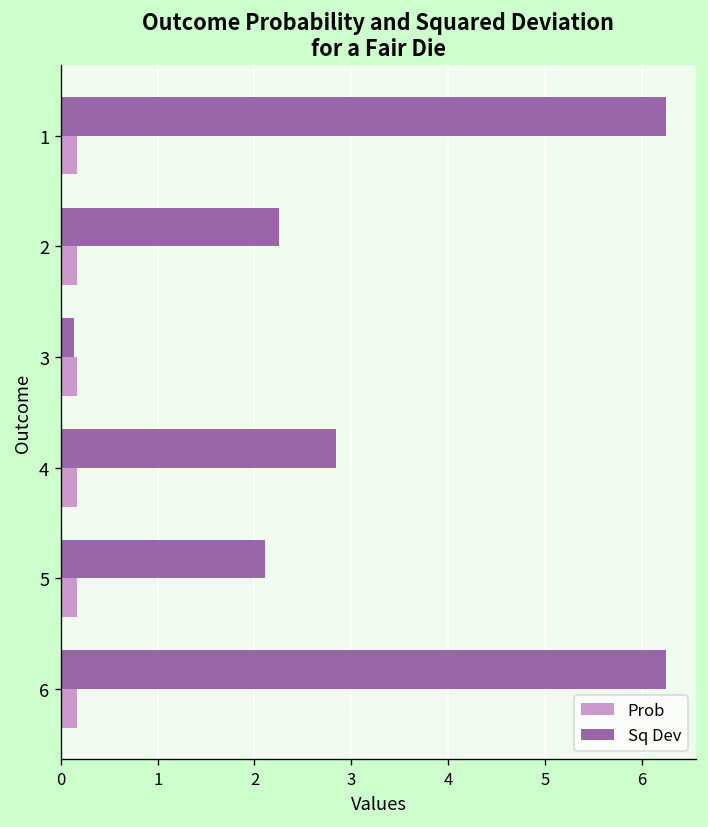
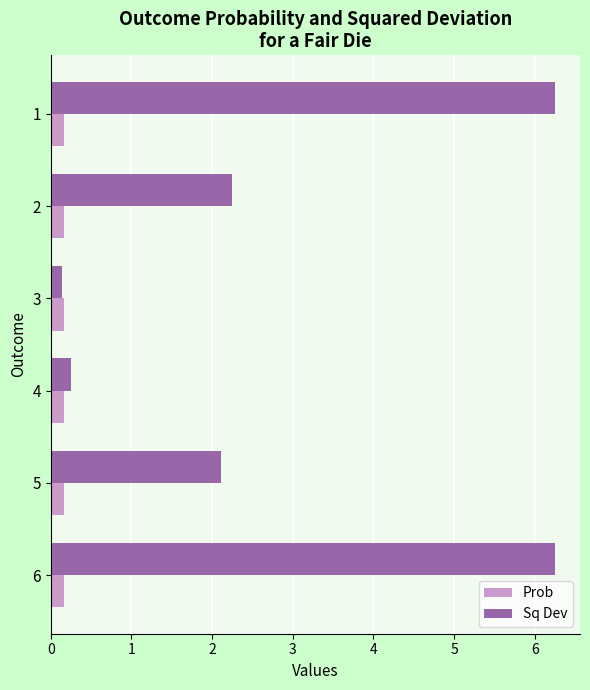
  {
    "Prob": {
      "1": 0.2,
      "2": 0.2,
      "3": 0.2,
      "4": 0.2,
      "5": 0.2,
      "6": 0.2
    },
    "Sq Dev": {
      "1": 6.3,
      "2": 2.3,
      "3": 0.1,
-     "4": 2.8,
+     "4": 0.3,
      "5": 2.1,
      "6": 6.3
    }
  }
